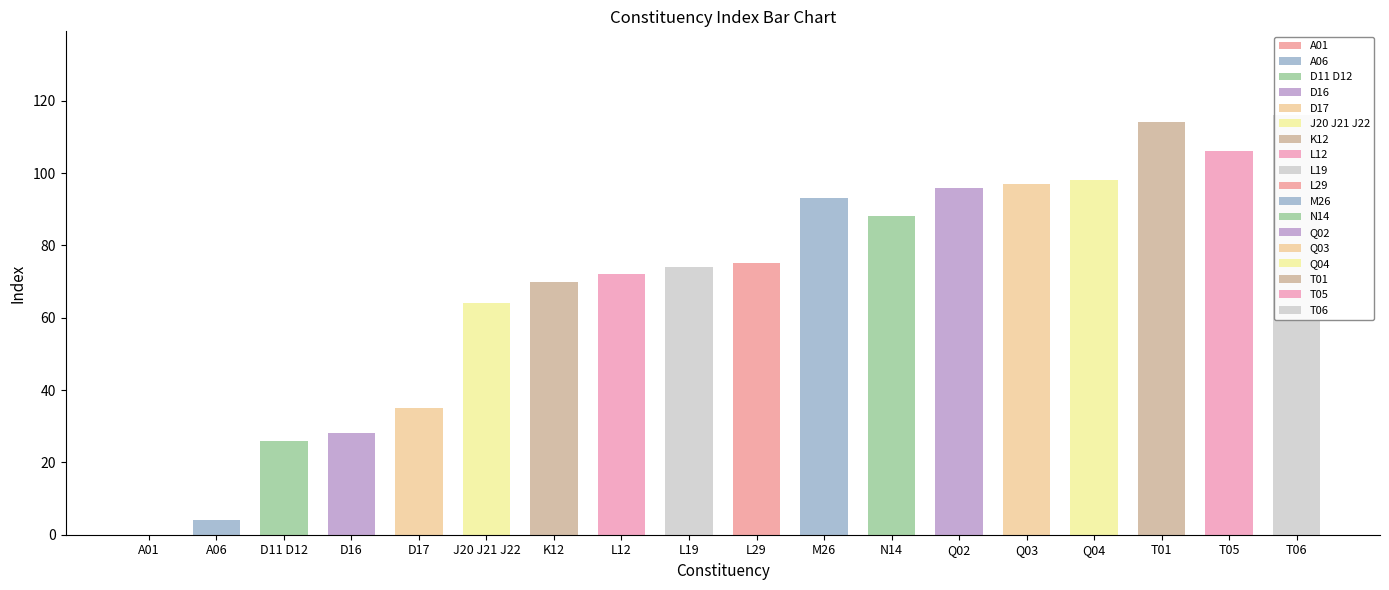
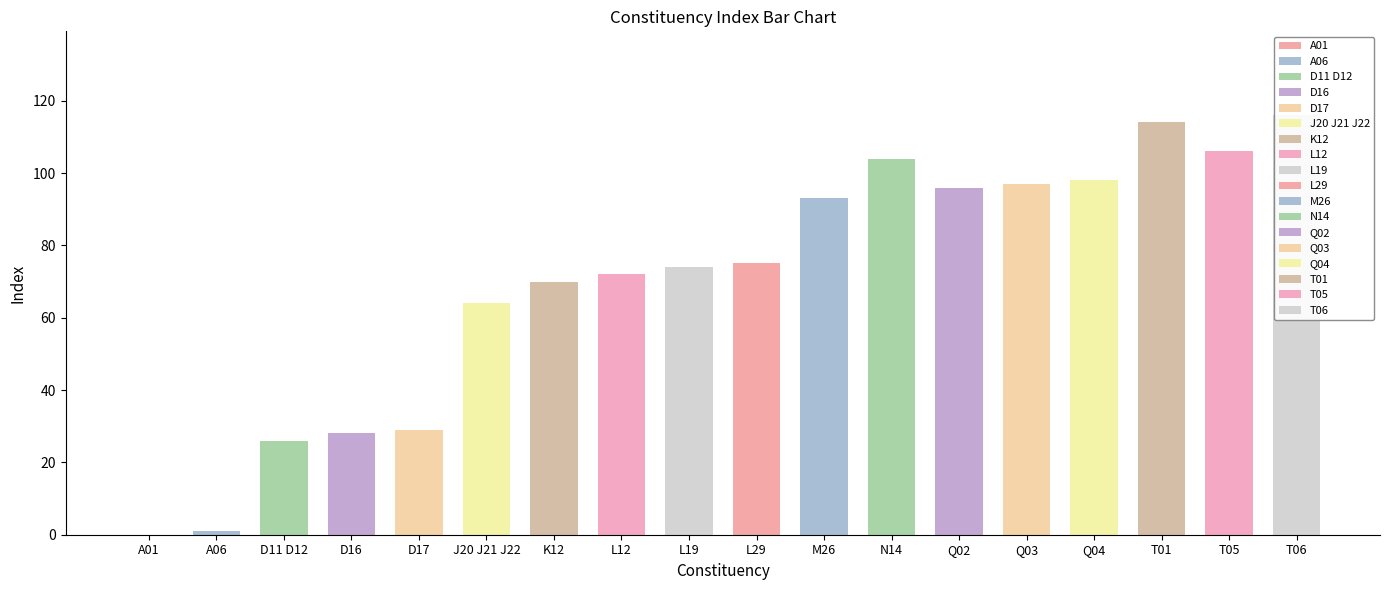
  {
    "A01": 0,
-   "A06": 4,
+   "A06": 1,
    "D11 D12": 26,
    "D16": 28,
-   "D17": 35,
+   "D17": 29,
    "J20 J21 J22": 64,
    "K12": 70,
    "L12": 72,
    "L19": 74,
    "L29": 75,
    "M26": 93,
-   "N14": 88,
+   "N14": 104,
    "Q02": 96,
    "Q03": 97,
    "Q04": 98,
    "T01": 114,
    "T05": 106
  }
